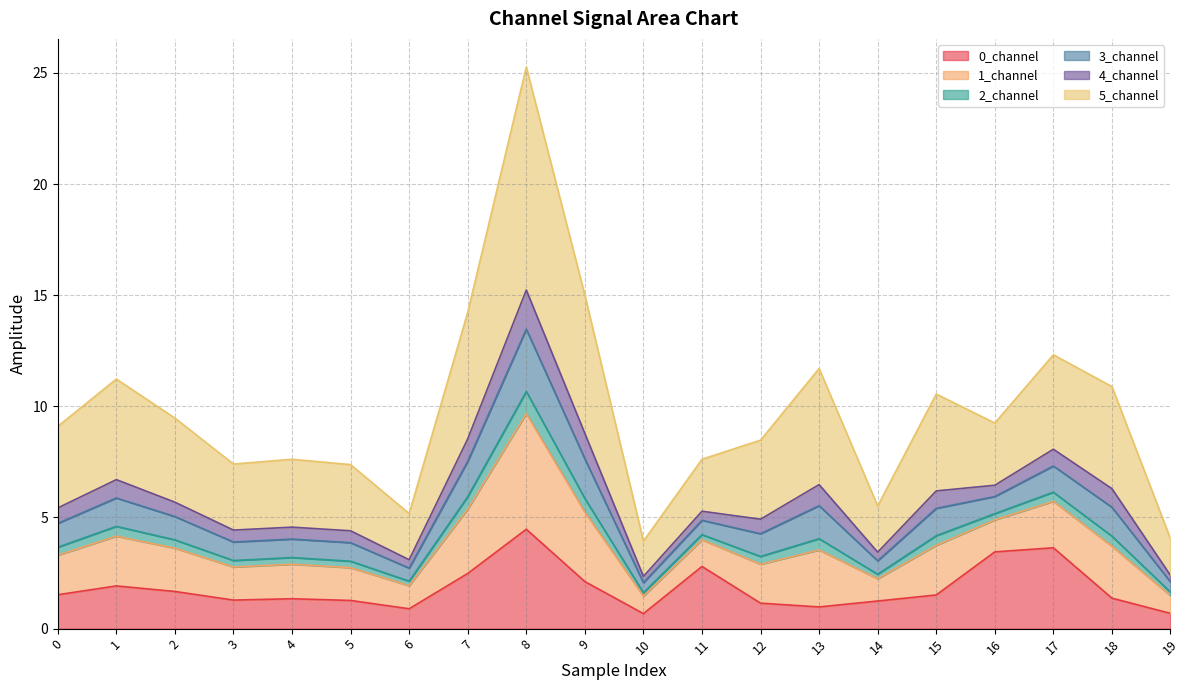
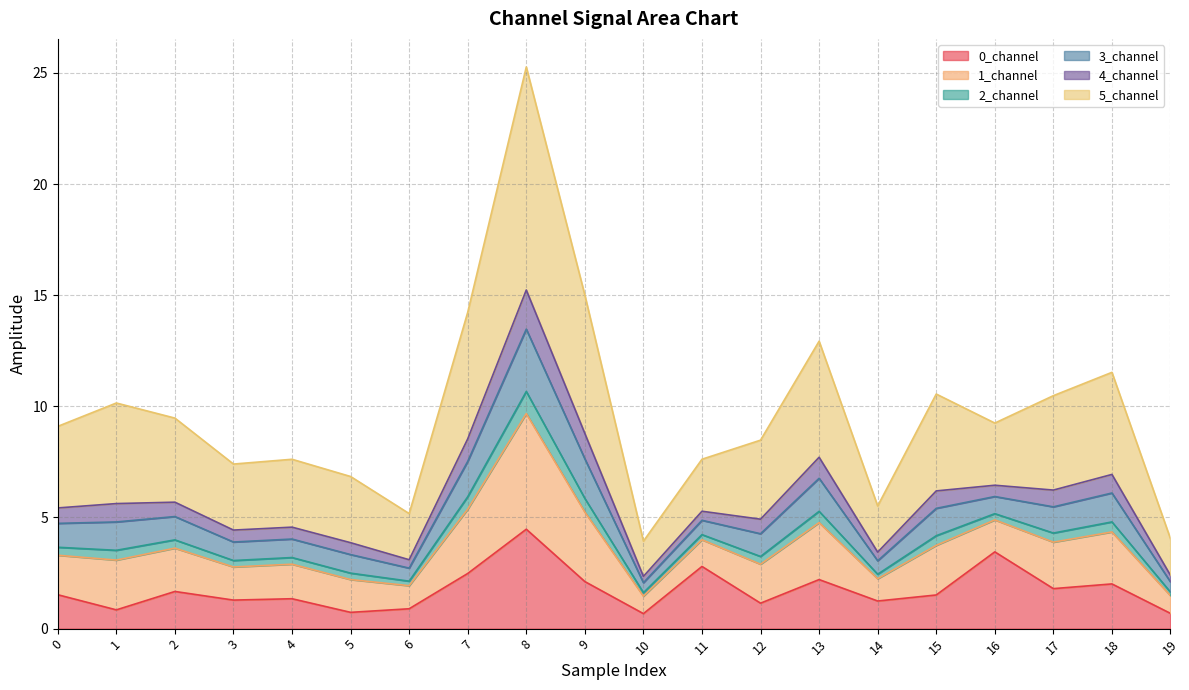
  {
    "0_channel": {
      "0": 1.5,
-     "1": 1.9,
+     "1": 0.8,
      "2": 1.7,
      "3": 1.3,
      "4": 1.3,
-     "5": 1.3,
+     "5": 0.7,
      "6": 0.9,
      "7": 2.5,
      "8": 4.5,
      "9": 2.1,
      "10": 0.7,
      "11": 2.8,
      "12": 1.1,
-     "13": 1.0,
+     "13": 2.2,
      "14": 1.2,
      "15": 1.5,
      "16": 3.5,
-     "17": 3.6,
-     "18": 1.4,
+     "17": 1.8,
+     "18": 2.0,
      "19": 0.7
    }
  }
